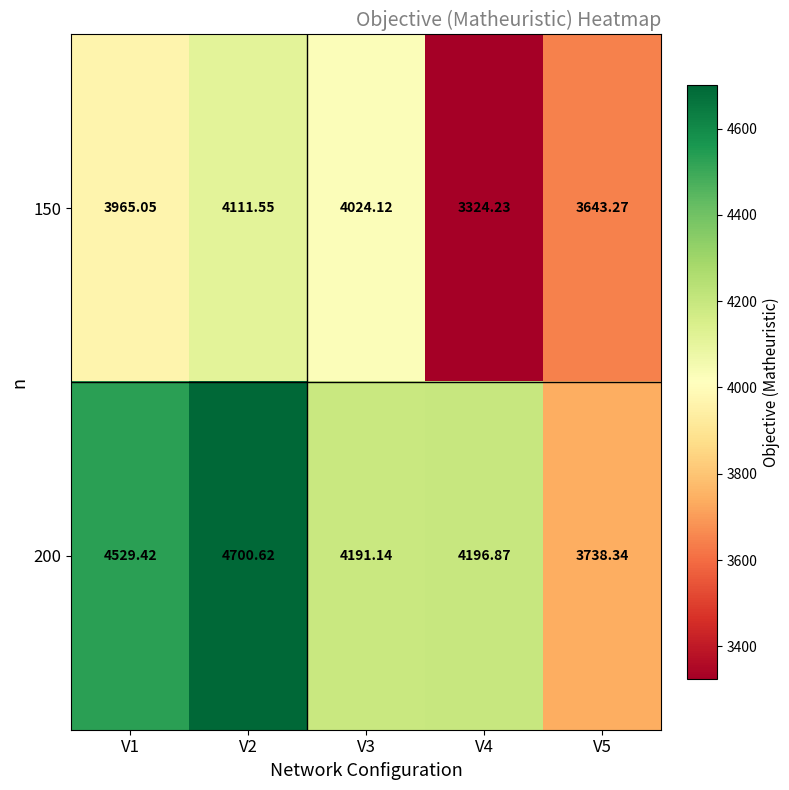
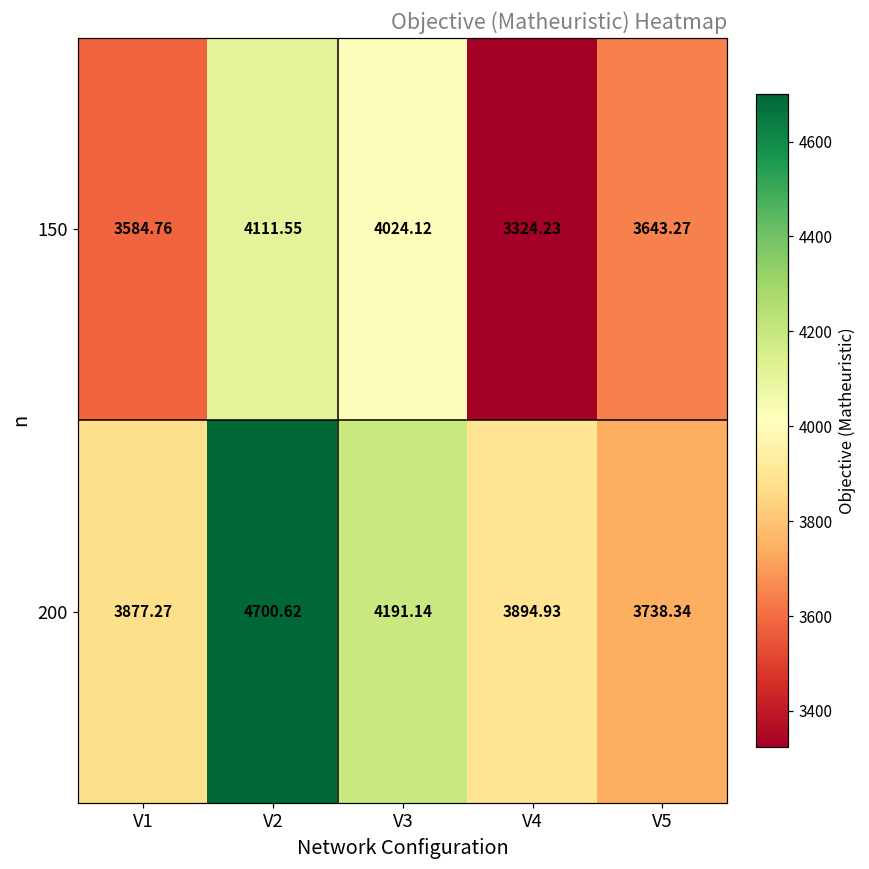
  {
    "150": {
-     "V1": 3965.05,
+     "V1": 3584.76,
      "V2": 4111.55,
      "V3": 4024.12,
      "V4": 3324.23,
      "V5": 3643.27
    },
    "200": {
-     "V1": 4529.42,
+     "V1": 3877.27,
      "V2": 4700.62,
      "V3": 4191.14,
-     "V4": 4196.87,
+     "V4": 3894.93,
      "V5": 3738.34
    }
  }
